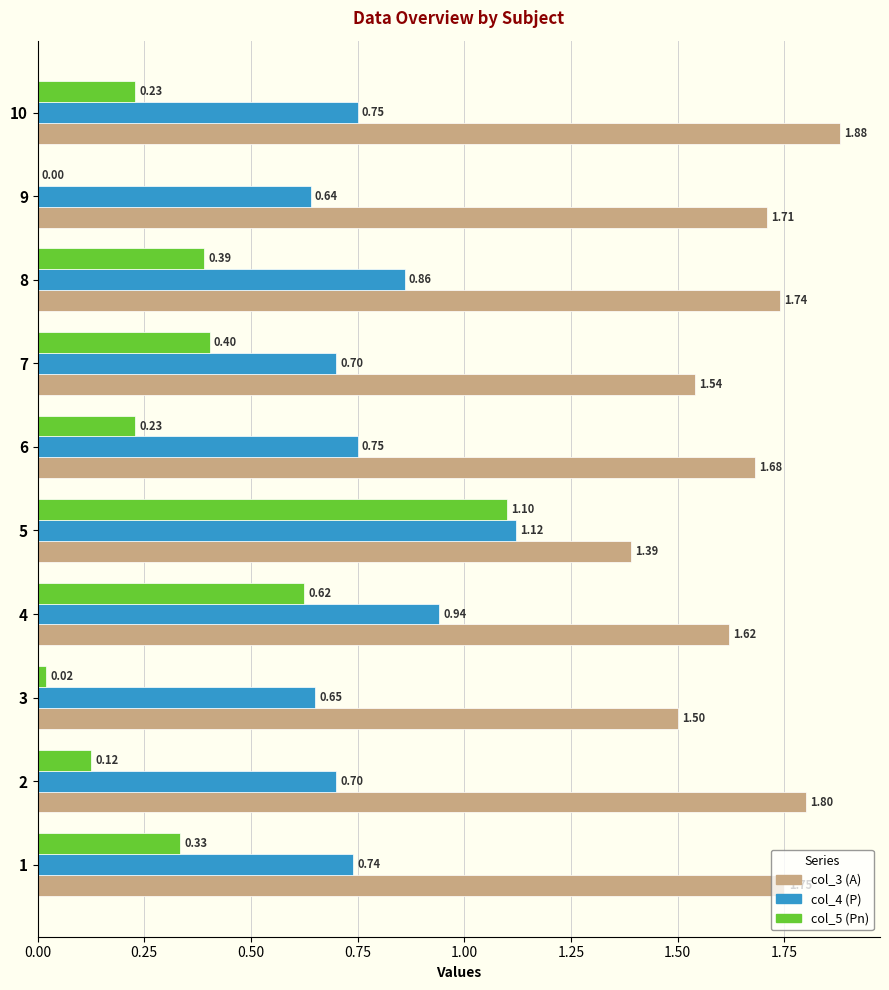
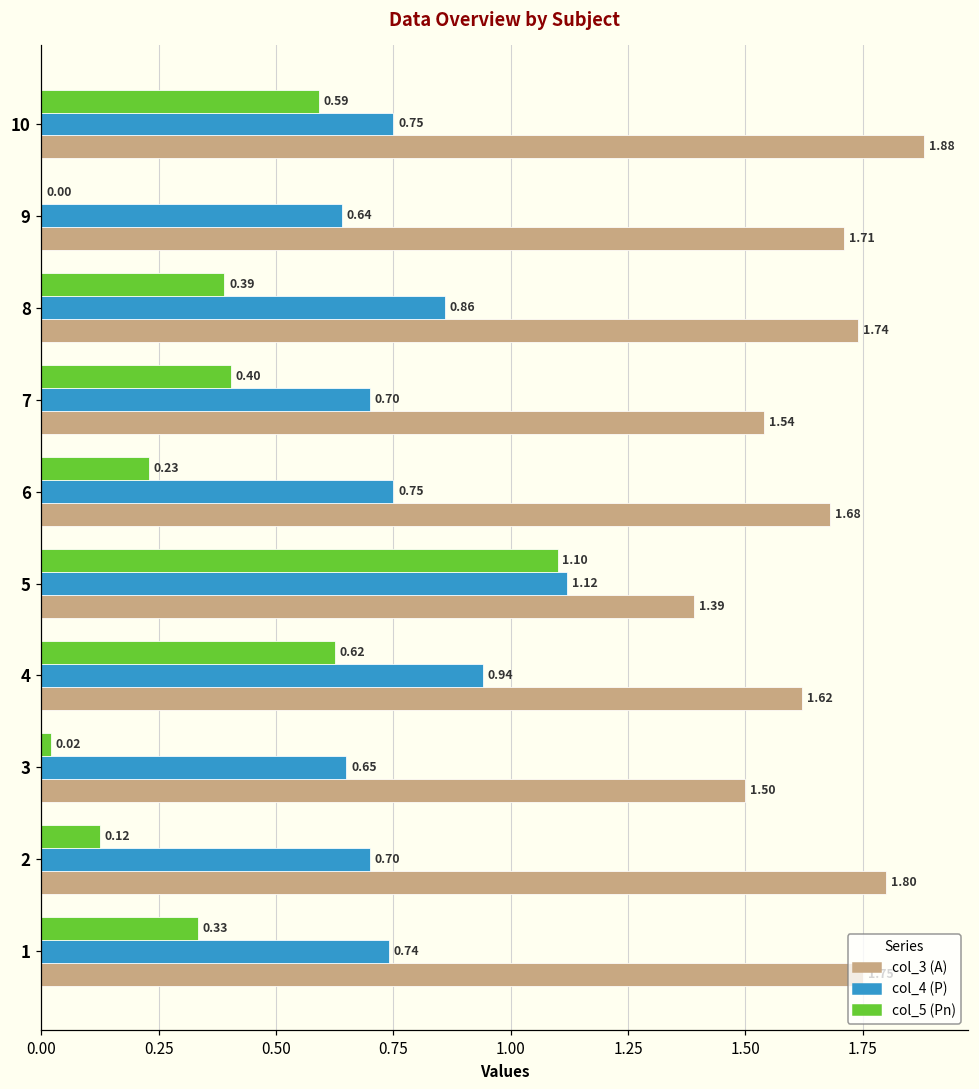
  {
    "col_3 (A)": {
      "10": 1.88,
      "9": 1.71,
      "8": 1.74,
      "7": 1.54,
      "6": 1.68,
      "5": 1.39,
      "4": 1.62,
      "3": 1.50,
      "2": 1.80
    },
    "col_4 (P)": {
      "10": 0.75,
      "9": 0.64,
      "8": 0.86,
      "7": 0.70,
      "6": 0.75,
      "5": 1.12,
      "4": 0.94,
      "3": 0.65,
      "2": 0.70,
      "1": 0.74
    },
    "col_5 (Pn)": {
-     "10": 0.23,
+     "10": 0.59,
      "9": 0.00,
      "8": 0.39,
      "7": 0.40,
      "6": 0.23,
      "5": 1.10,
      "4": 0.62,
      "3": 0.02,
      "2": 0.12,
      "1": 0.33
    }
  }
